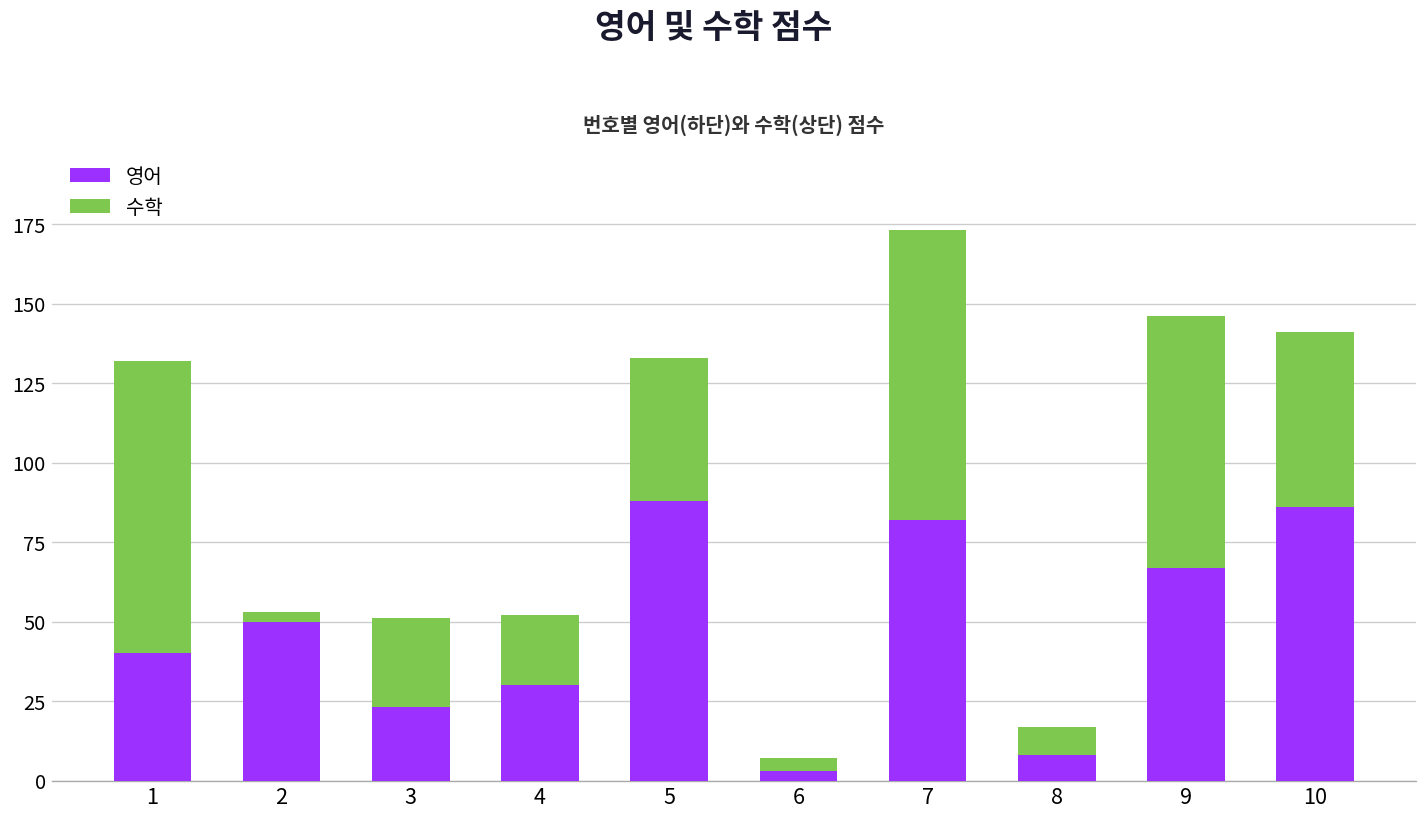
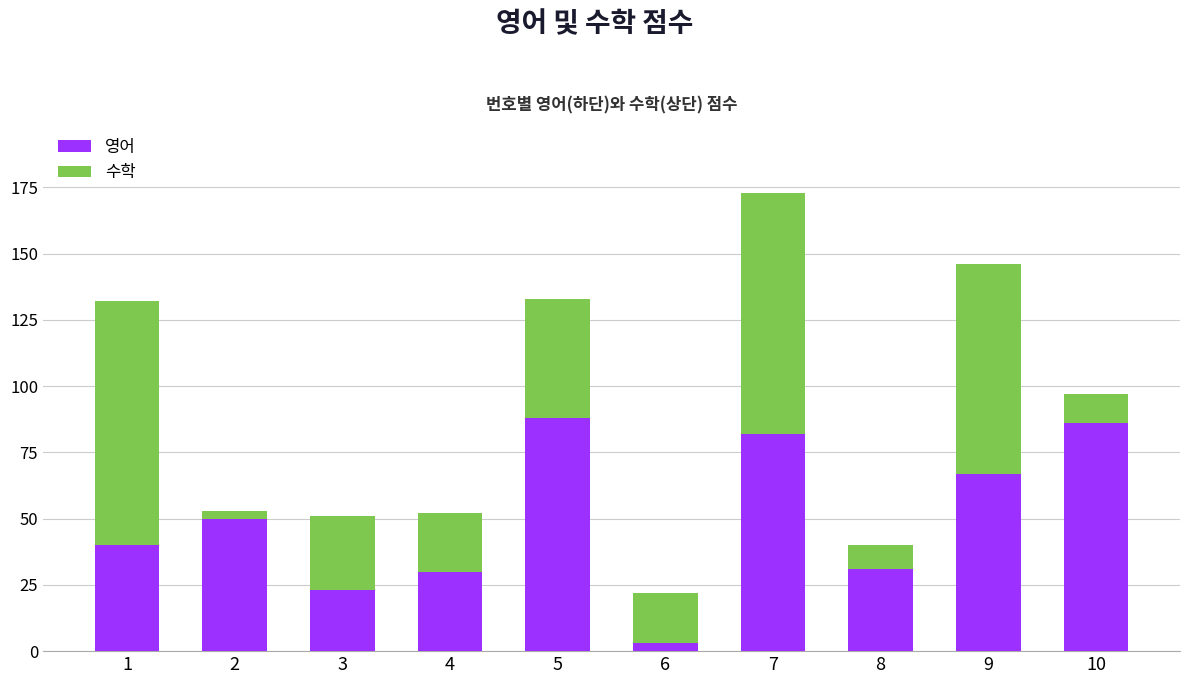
  {
    "영어": {
      "1": 40,
      "2": 50,
      "3": 23,
      "4": 30,
      "5": 88,
      "6": 3,
      "7": 82,
-     "8": 8,
+     "8": 31,
      "9": 67,
      "10": 86
    },
    "수학": {
      "1": 92,
      "2": 3,
      "3": 28,
      "4": 22,
      "5": 45,
-     "6": 4,
+     "6": 19,
      "7": 91,
      "8": 9,
      "9": 79,
-     "10": 55
+     "10": 11
    }
  }
